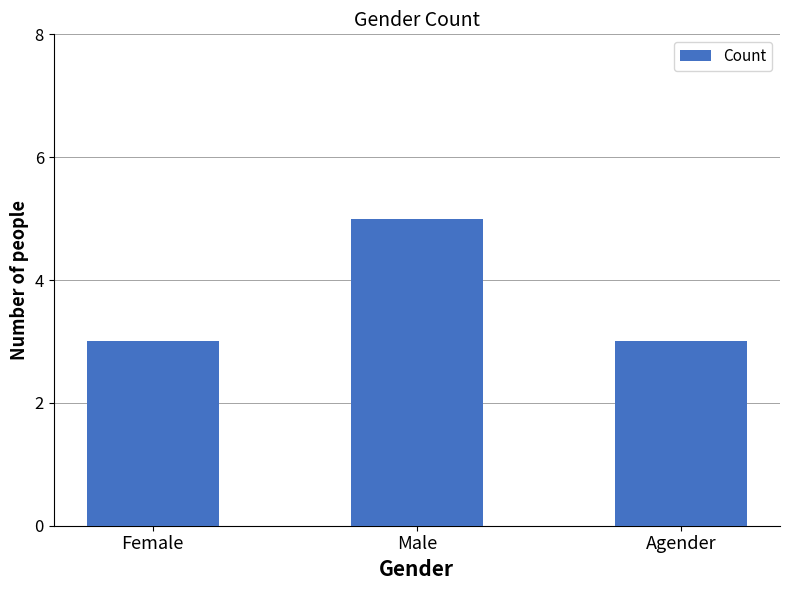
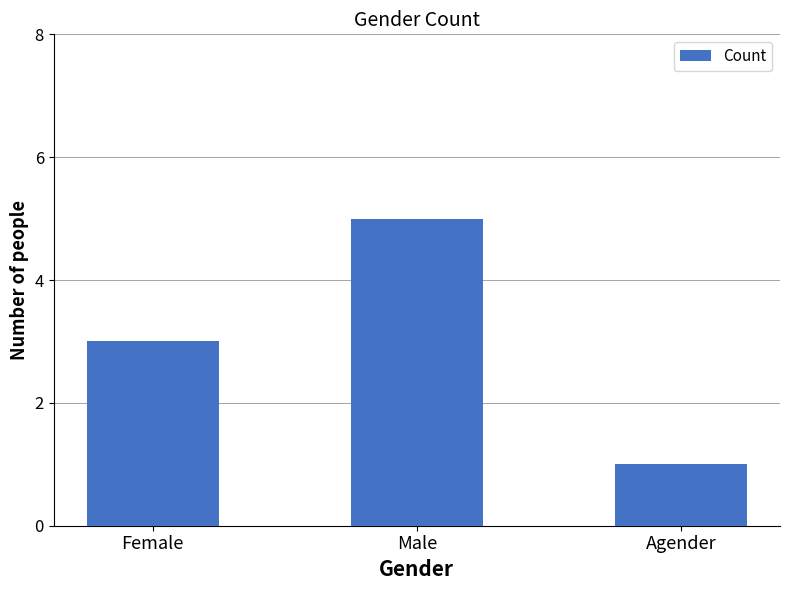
  {
    "Female": 3,
    "Male": 5,
-   "Agender": 3
+   "Agender": 1
  }
